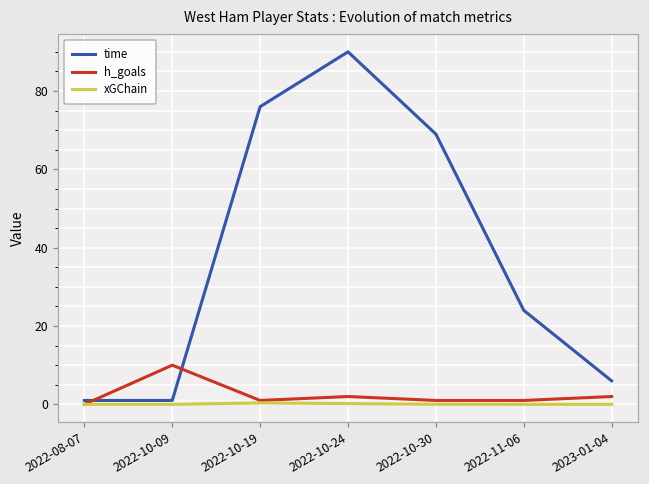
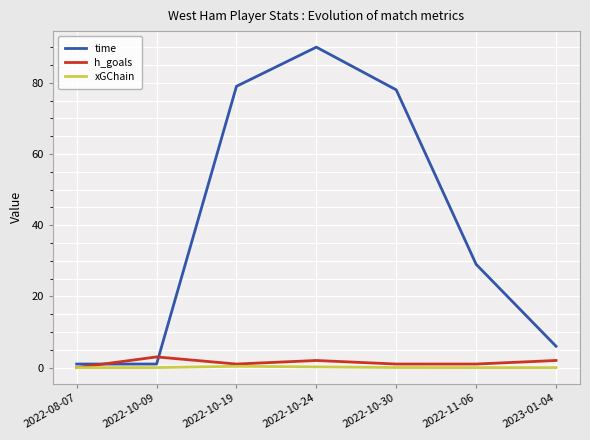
  {
    "time": {
-     "2022-10-19": 76,
+     "2022-10-19": 79,
      "2022-10-24": 90,
-     "2022-10-30": 69,
-     "2022-11-06": 24,
+     "2022-10-30": 78,
+     "2022-11-06": 29,
      "2023-01-04": 6
    },
    "h_goals": {
-     "2022-10-09": 10,
+     "2022-10-09": 3,
      "2022-10-24": 2,
      "2023-01-04": 2
    },
    "xGChain": {
      "2022-10-09": 0,
      "2022-10-24": 0,
      "2022-10-30": 0,
      "2022-11-06": 0,
      "2023-01-04": 0
    }
  }
